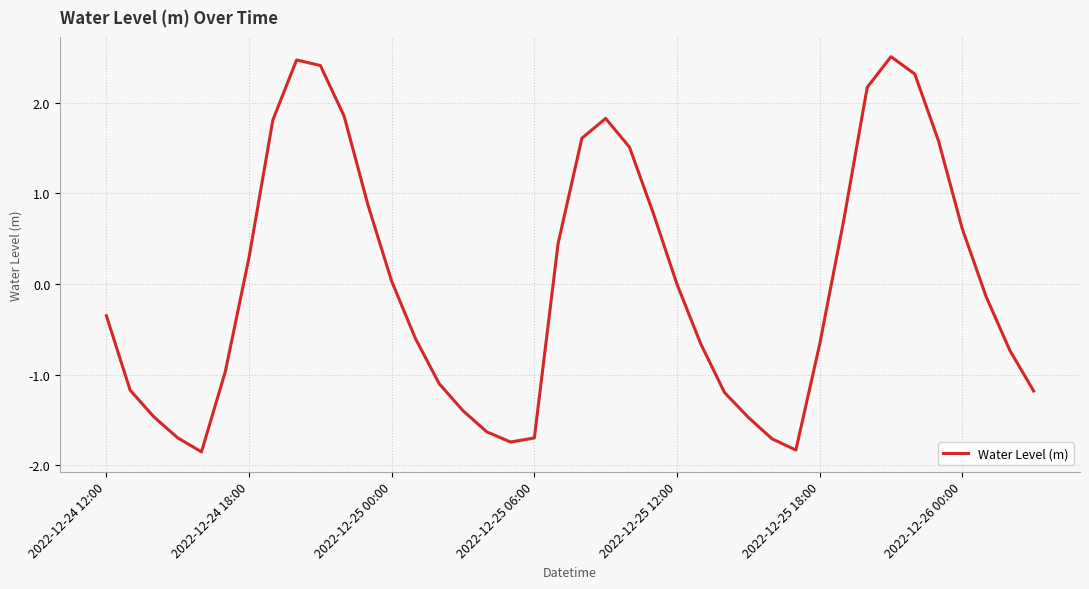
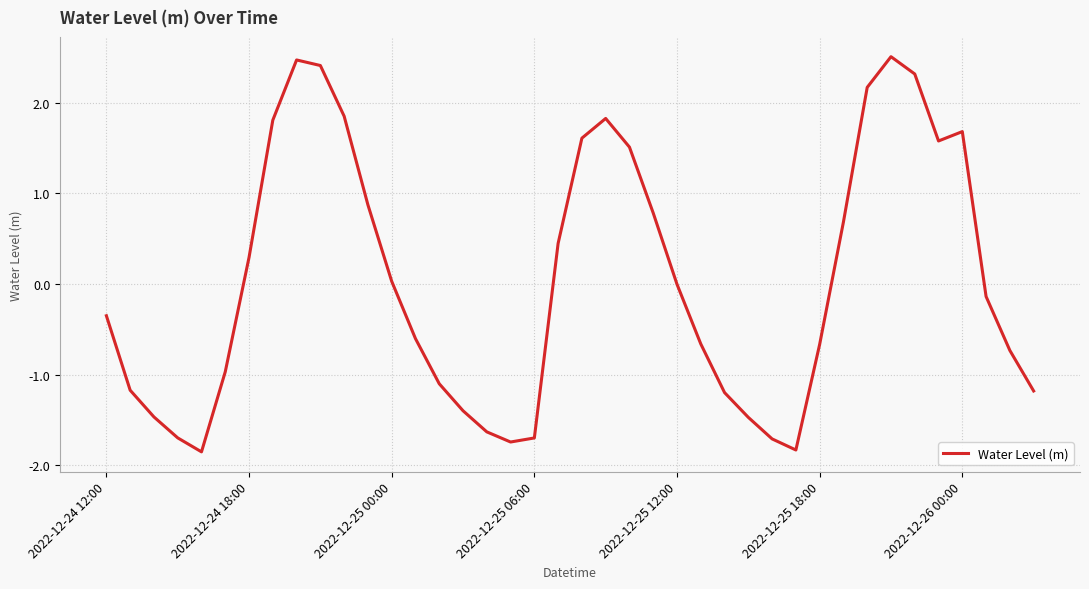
  {
    "2022-12-24 12:00": -0.4,
    "2022-12-24 18:00": 0.3,
    "2022-12-25 00:00": 0.0,
    "2022-12-25 06:00": -1.7,
    "2022-12-25 12:00": 0.0,
    "2022-12-25 18:00": -0.7,
-   "2022-12-26 00:00": 0.6
+   "2022-12-26 00:00": 1.7
  }
